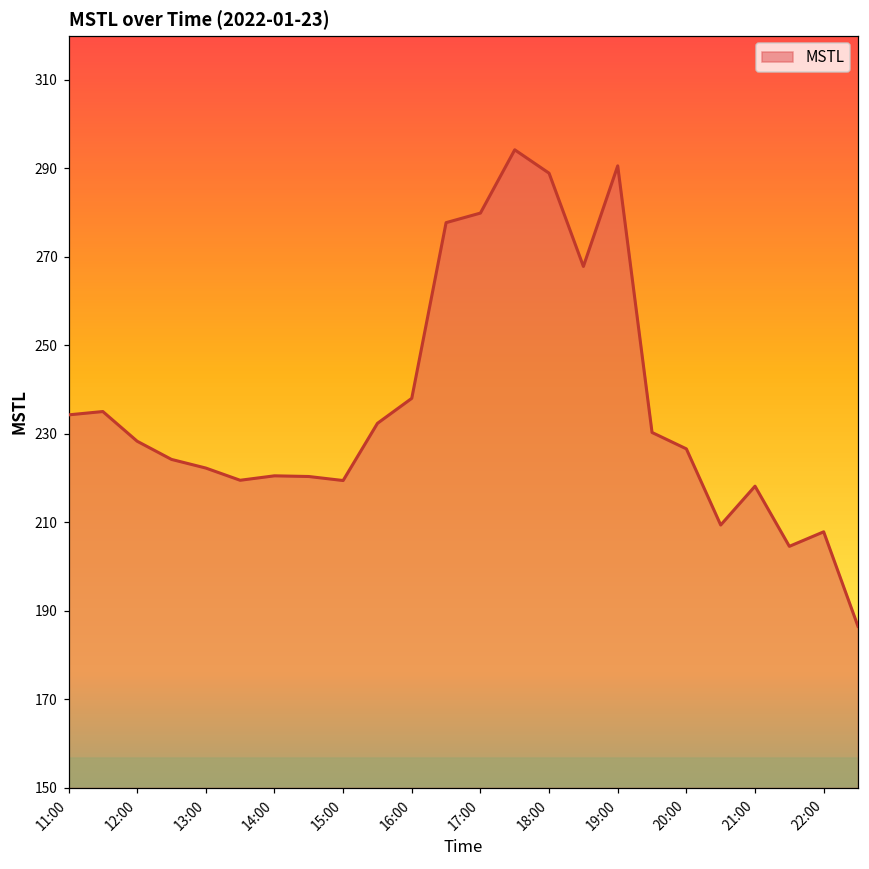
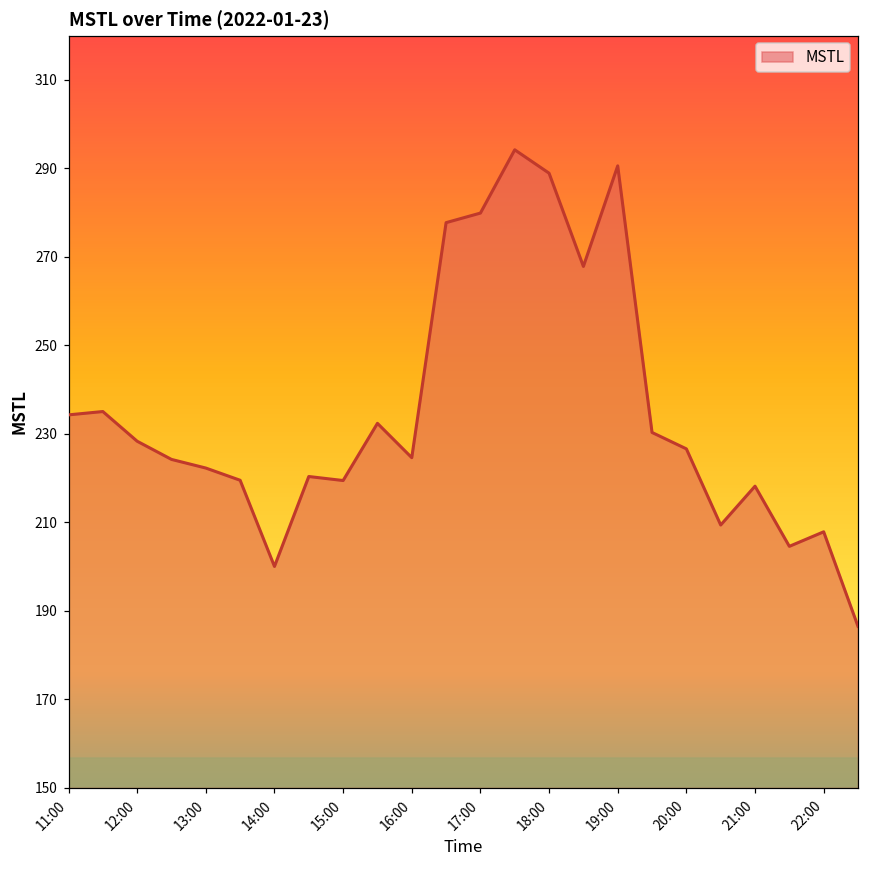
  {
    "11:00": 234,
    "12:00": 228,
    "13:00": 222,
-   "14:00": 221,
+   "14:00": 200,
    "15:00": 219,
-   "16:00": 238,
+   "16:00": 225,
    "17:00": 280,
    "18:00": 289,
    "19:00": 291,
    "20:00": 227,
    "21:00": 218,
    "22:00": 208
  }
